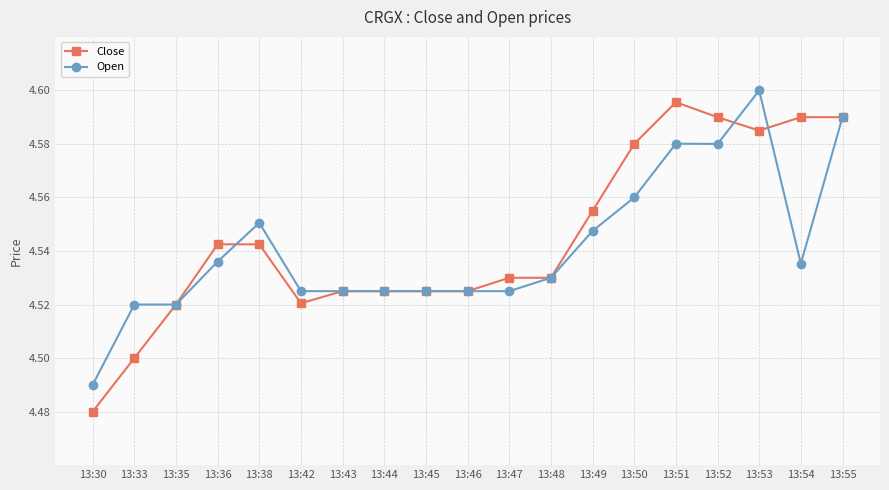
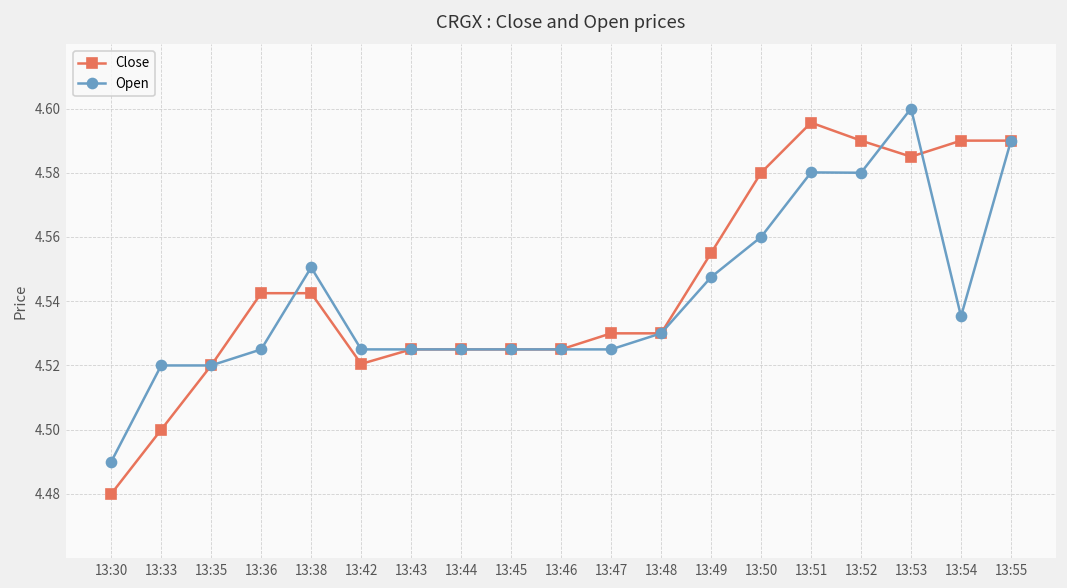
  {
    "Close": {
      "13:30": 4.480,
      "13:33": 4.500,
      "13:36": 4.543,
      "13:38": 4.543,
      "13:42": 4.520,
      "13:47": 4.530,
      "13:49": 4.555,
      "13:50": 4.580,
      "13:51": 4.596,
      "13:52": 4.590,
      "13:53": 4.585,
      "13:54": 4.590
    },
    "Open": {
      "13:30": 4.490,
      "13:33": 4.520,
-     "13:36": 4.536,
+     "13:36": 4.525,
      "13:38": 4.551,
      "13:42": 4.525,
      "13:47": 4.525,
      "13:49": 4.548,
      "13:50": 4.560,
      "13:51": 4.580,
      "13:52": 4.580,
      "13:53": 4.600,
      "13:54": 4.535
    }
  }
